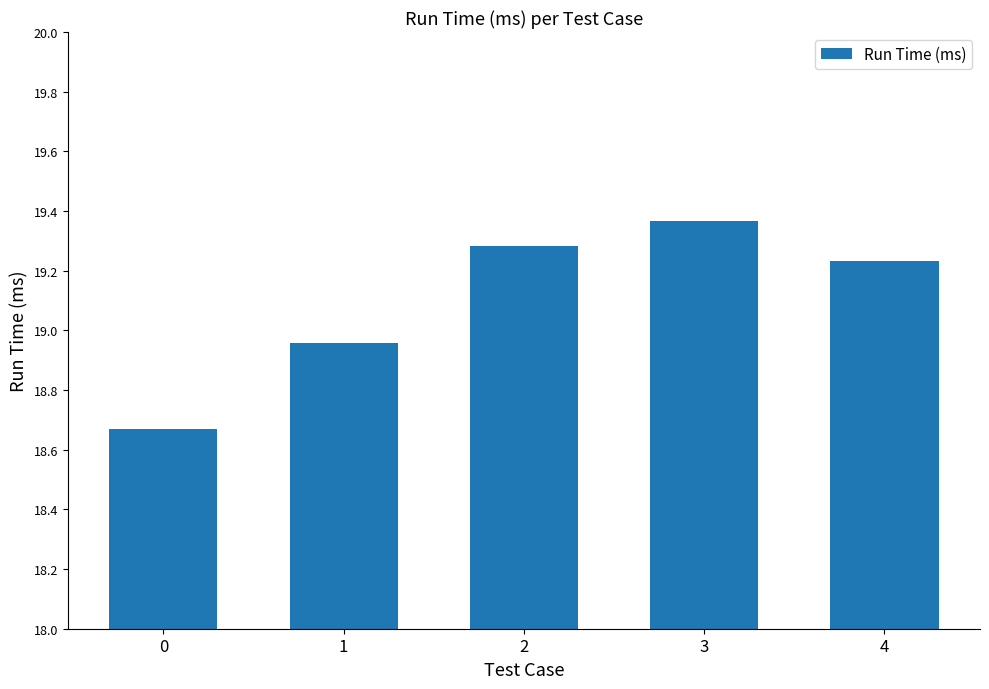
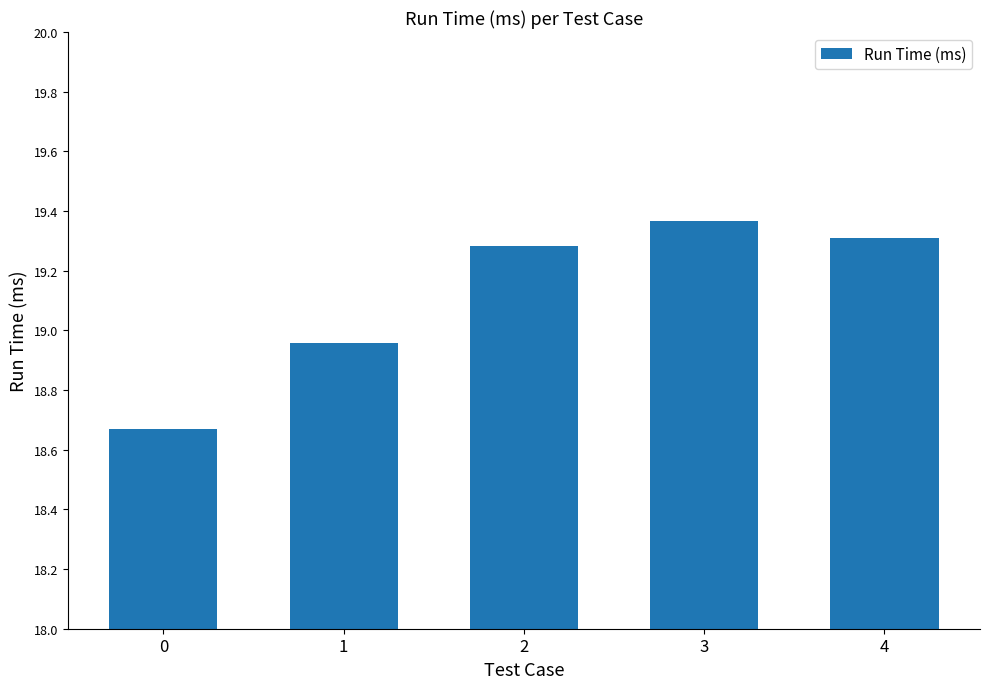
  {
    "0": 18.67,
    "1": 18.96,
    "2": 19.28,
    "3": 19.37,
-   "4": 19.23
+   "4": 19.31
  }
